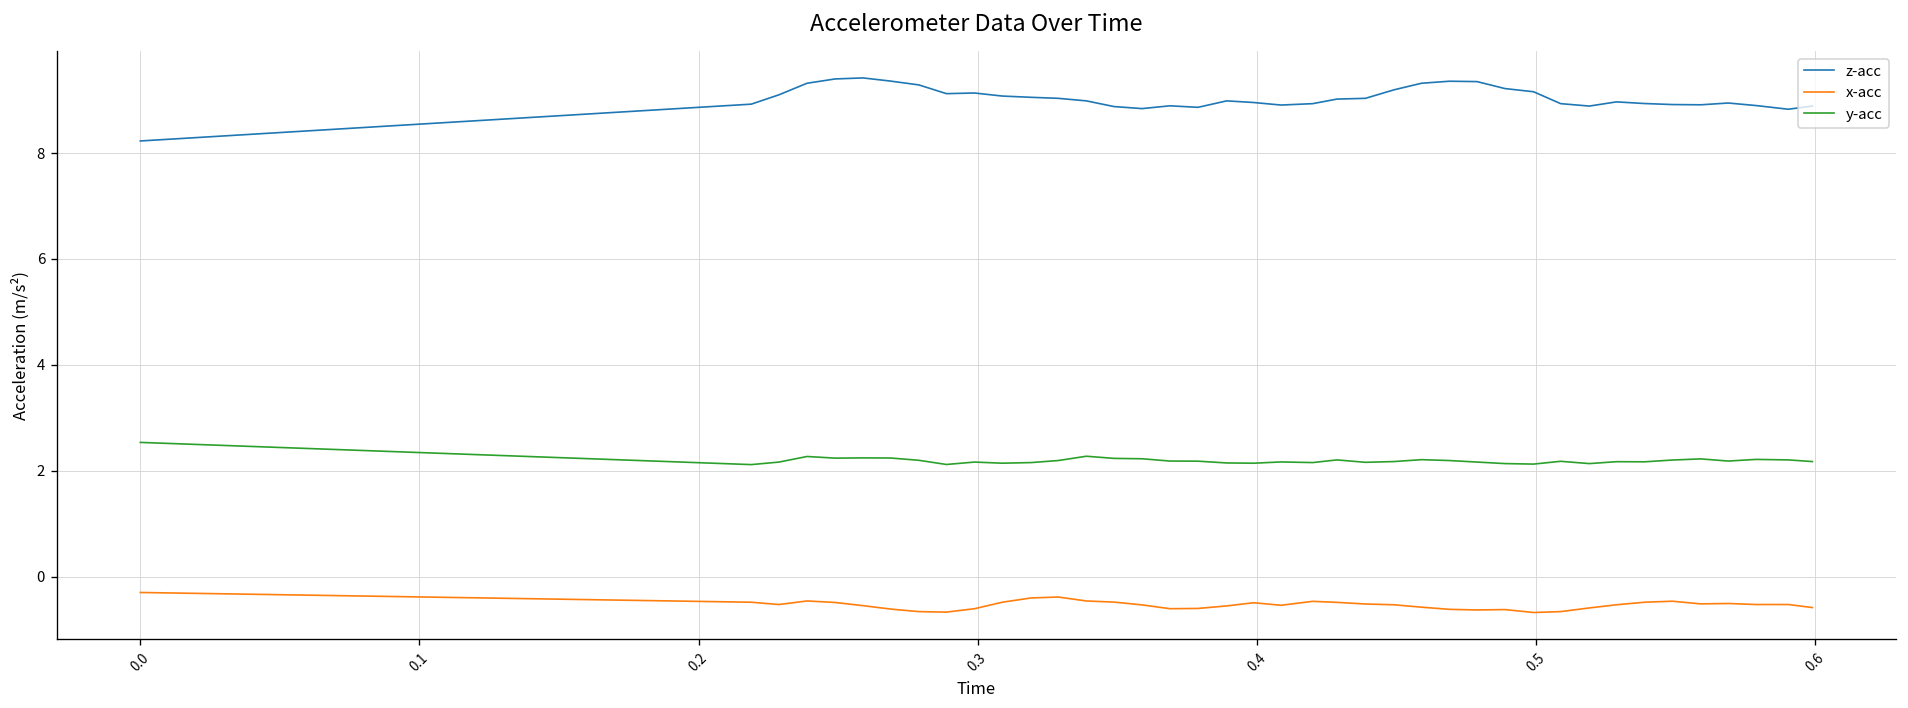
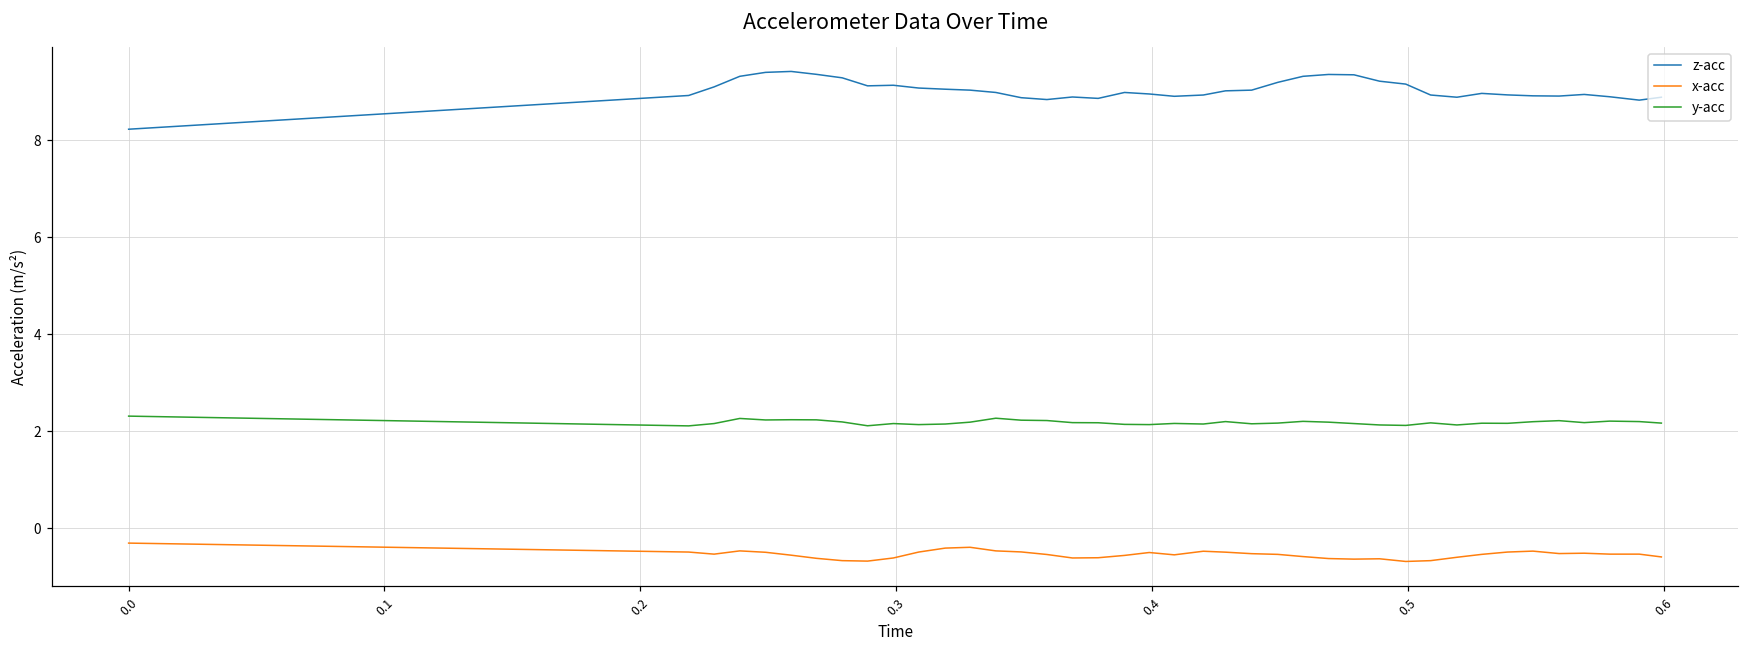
  {
    "z-acc": {
      "0.0": 8.2
    },
    "x-acc": {
      "0.0": -0.3
    },
    "y-acc": {
-     "0.0": 2.5
+     "0.0": 2.3
    }
  }
